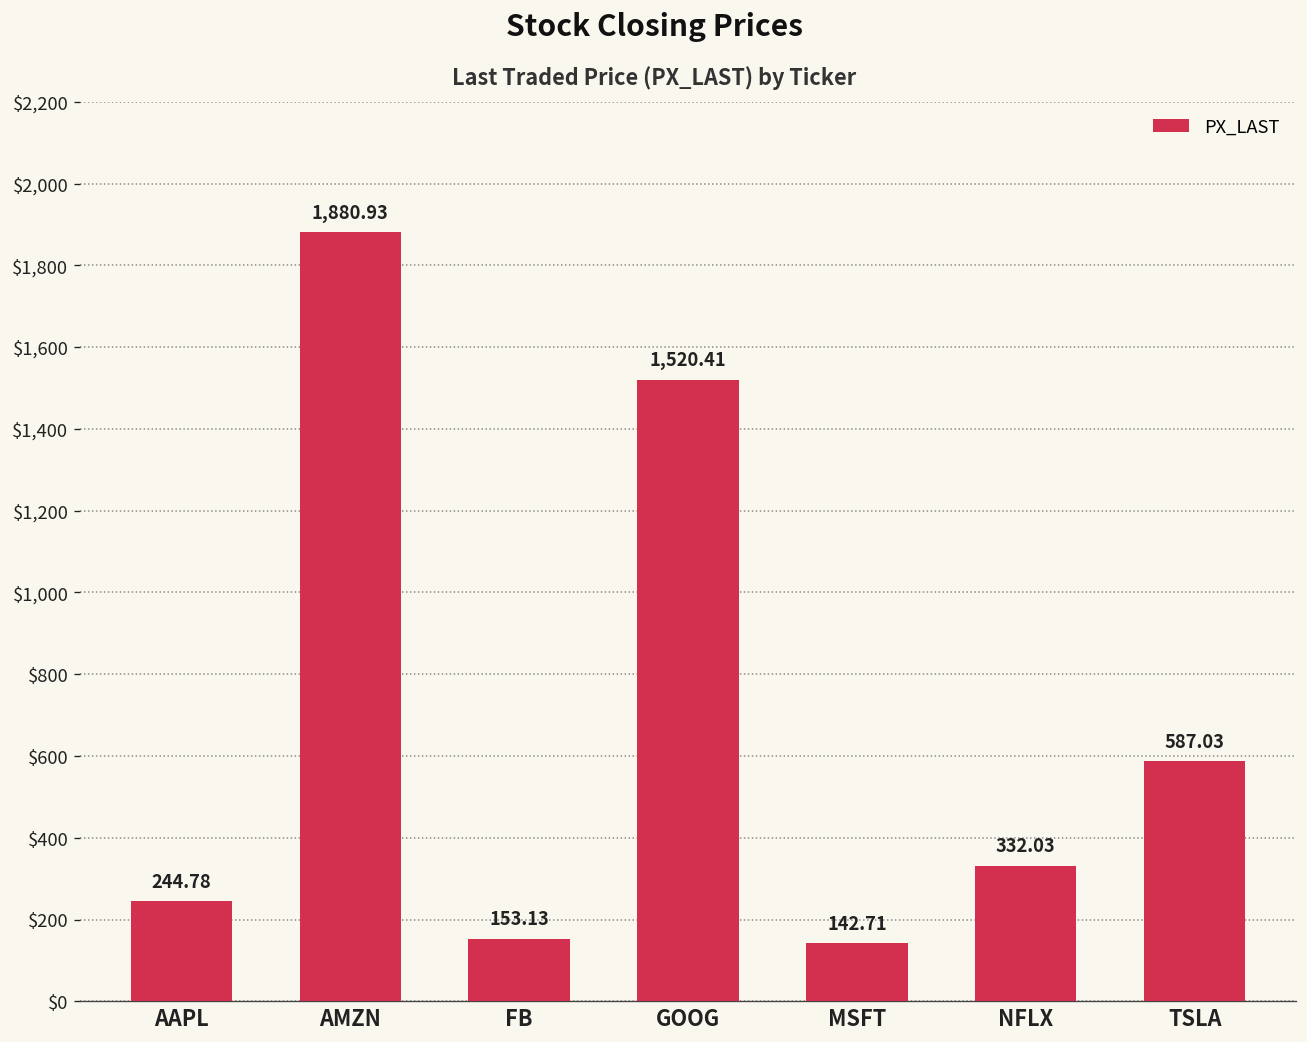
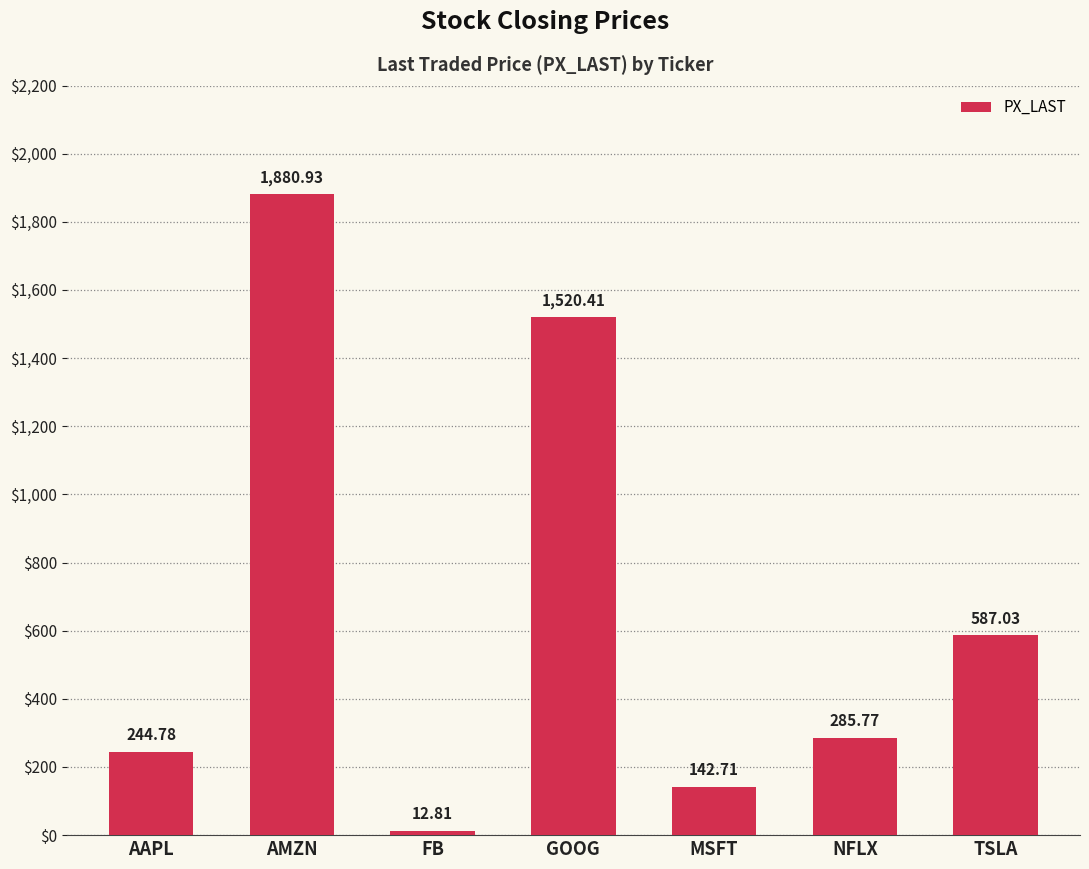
  {
    "AAPL": "244.78",
    "AMZN": "1,880.93",
-   "FB": "153.13",
+   "FB": "12.81",
    "GOOG": "1,520.41",
    "MSFT": "142.71",
-   "NFLX": "332.03",
+   "NFLX": "285.77",
    "TSLA": "587.03"
  }
